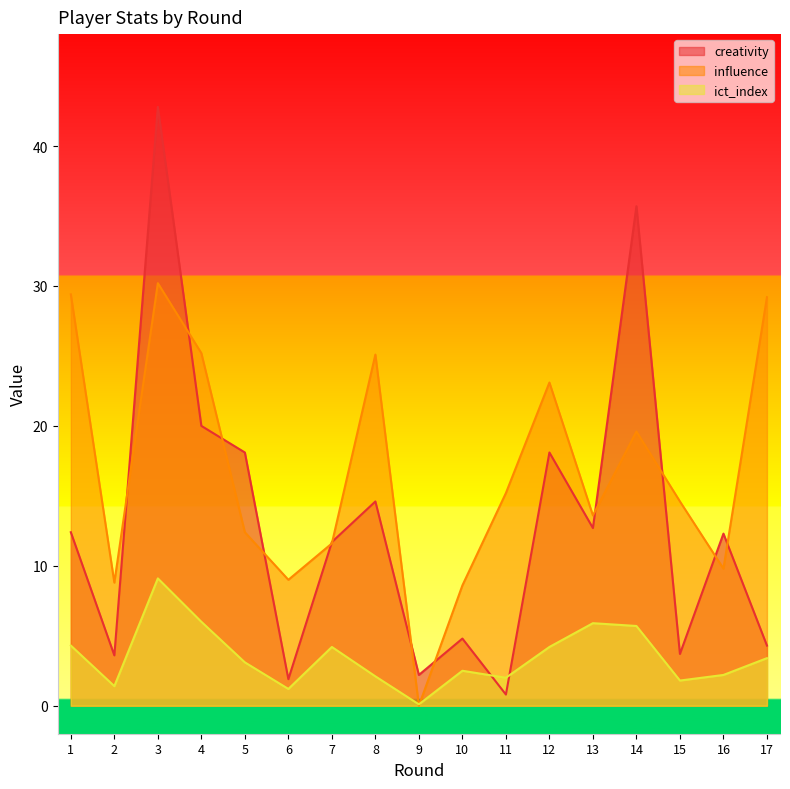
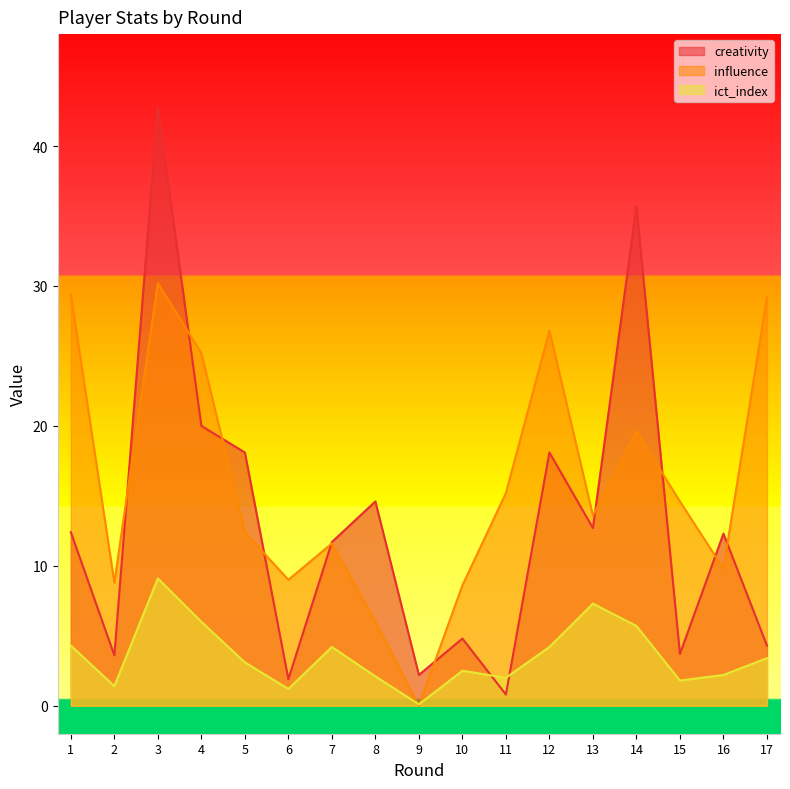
  {
    "creativity": {
      "1": 12.4,
      "2": 3.6,
      "3": 42.8,
      "4": 20.0,
      "5": 18.1,
      "6": 1.9,
      "8": 14.6,
      "9": 2.2,
      "10": 4.8,
      "11": 0.8,
      "12": 18.1,
      "13": 12.7,
      "14": 35.7,
      "15": 3.7,
      "16": 12.3,
      "17": 4.3
    },
    "influence": {
      "1": 29.4,
      "2": 8.8,
      "3": 30.2,
      "4": 25.2,
      "5": 12.4,
      "6": 9.0,
-     "8": 25.1,
+     "8": 6.0,
      "10": 8.6,
      "11": 15.2,
-     "12": 23.1,
+     "12": 26.8,
      "13": 13.6,
      "14": 19.6,
      "15": 14.6,
      "16": 9.8,
      "17": 29.2
    },
    "ict_index": {
      "1": 4.3,
      "2": 1.4,
      "3": 9.1,
      "4": 6.0,
      "5": 3.1,
      "6": 1.2,
      "7": 4.2,
      "8": 2.1,
      "10": 2.5,
      "11": 2.0,
      "12": 4.2,
-     "13": 5.9,
+     "13": 7.3,
      "14": 5.7,
      "15": 1.8,
      "16": 2.2,
      "17": 3.4
    }
  }
